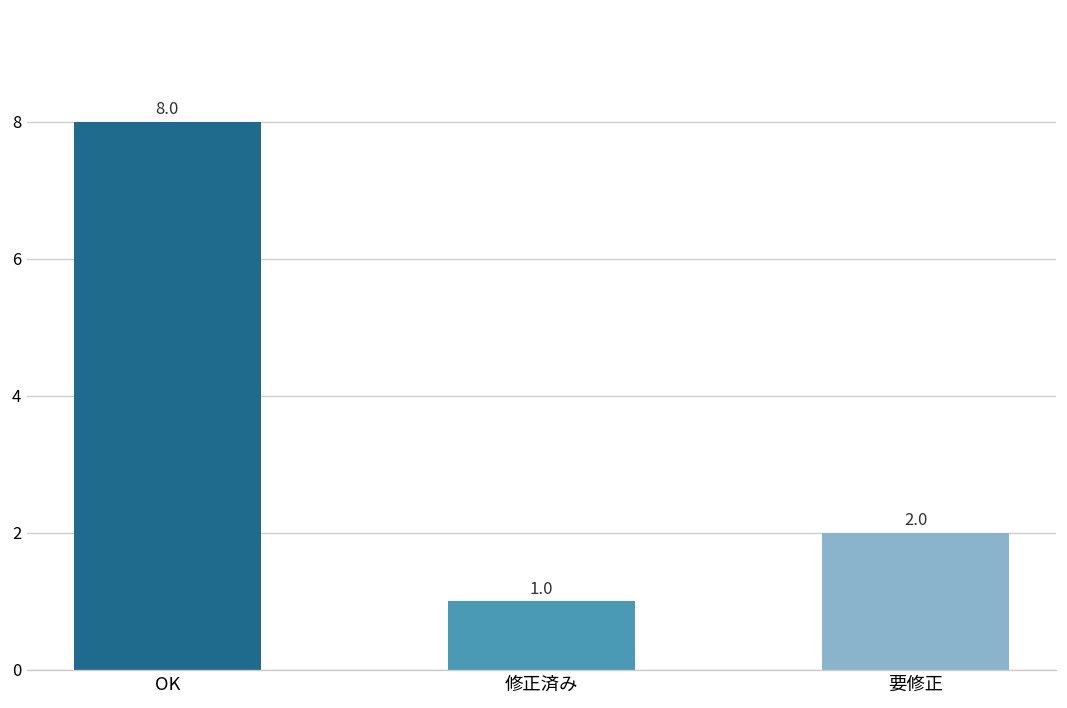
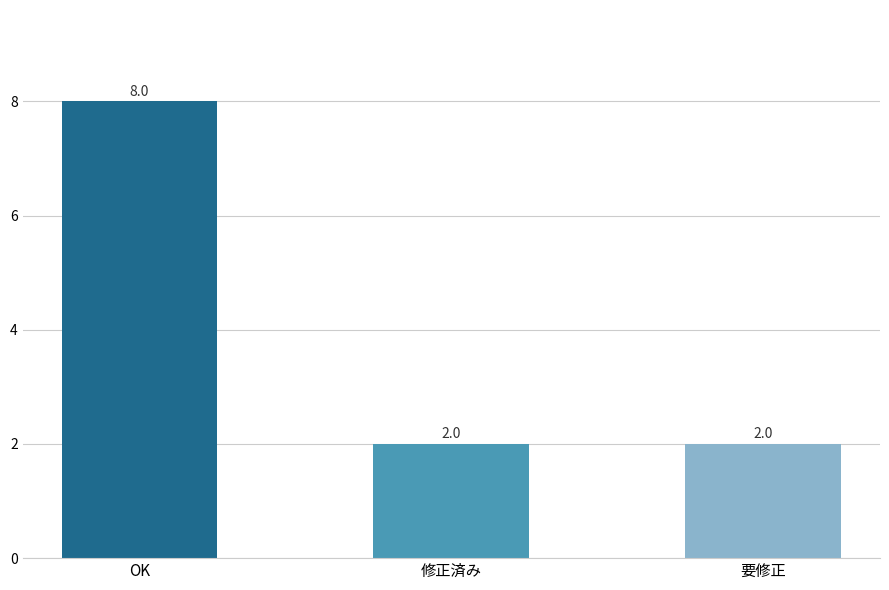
  {
    "OK": 8.0,
-   "修正済み": 1.0,
+   "修正済み": 2.0,
    "要修正": 2.0
  }
